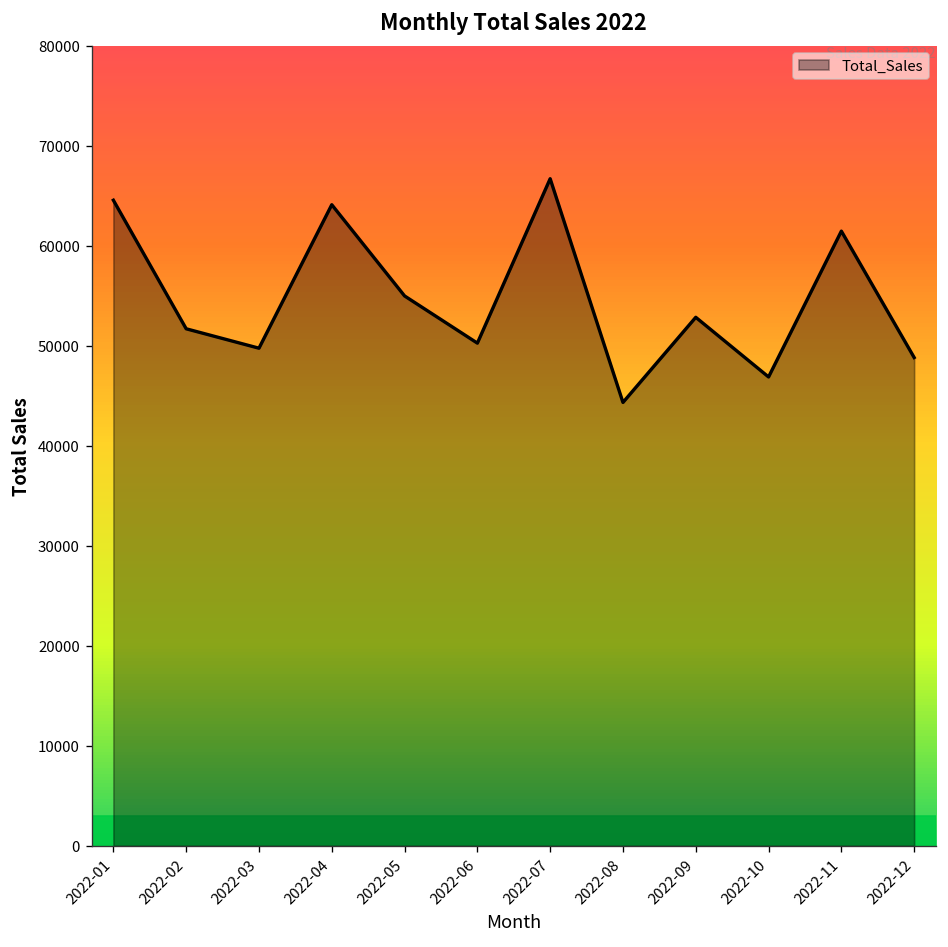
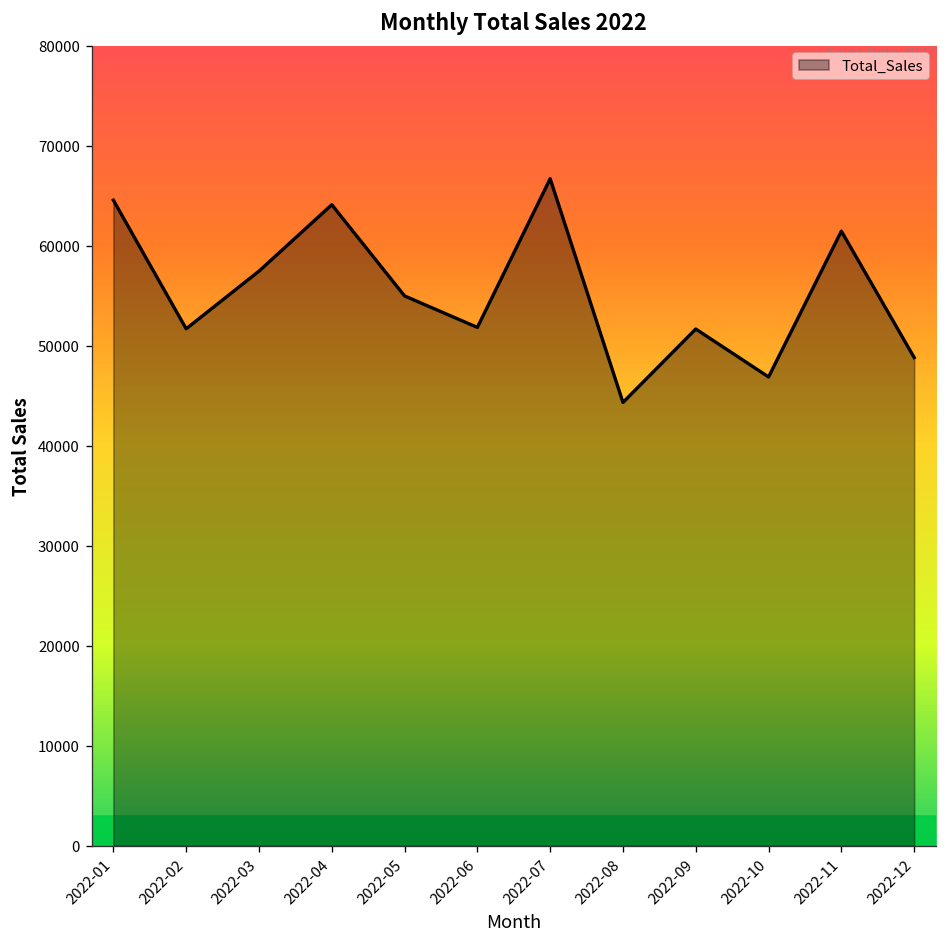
  {
    "2022-01": 65000,
    "2022-02": 52000,
-   "2022-03": 50000,
+   "2022-03": 57000,
    "2022-04": 64000,
    "2022-05": 55000,
-   "2022-06": 50000,
+   "2022-06": 52000,
    "2022-07": 67000,
    "2022-08": 44000,
-   "2022-09": 53000,
+   "2022-09": 52000,
    "2022-10": 47000,
    "2022-11": 61000,
    "2022-12": 49000
  }
